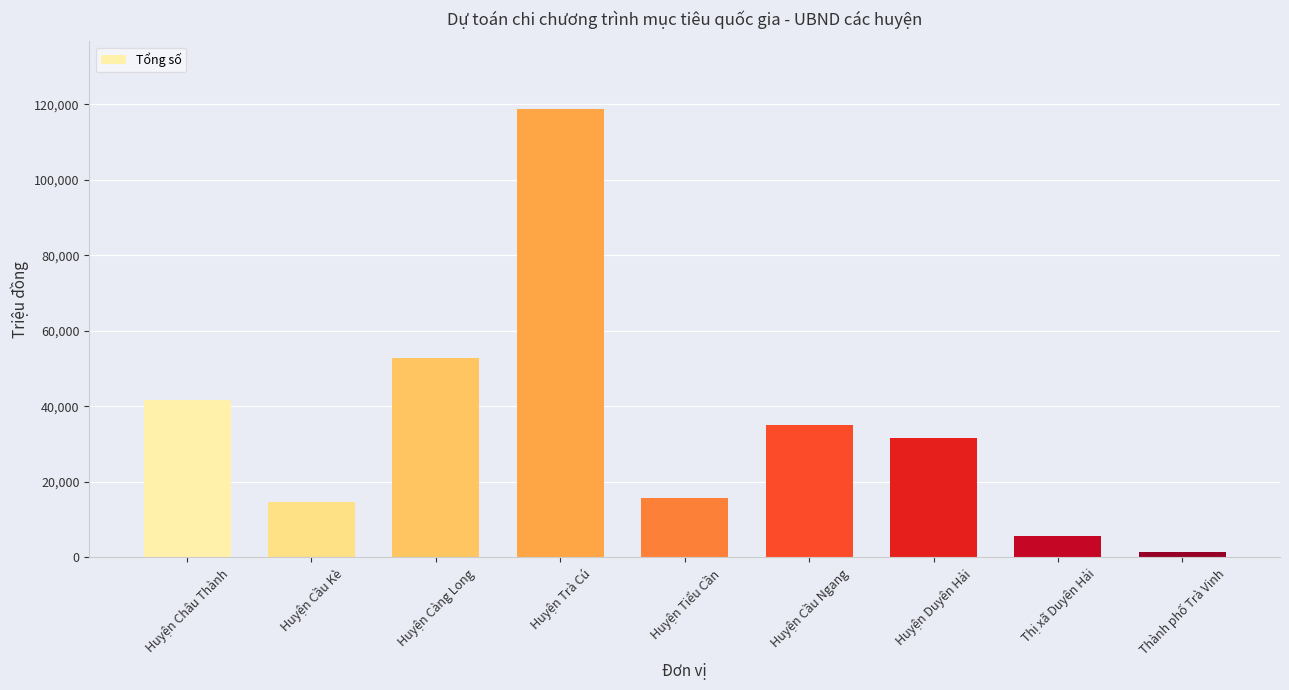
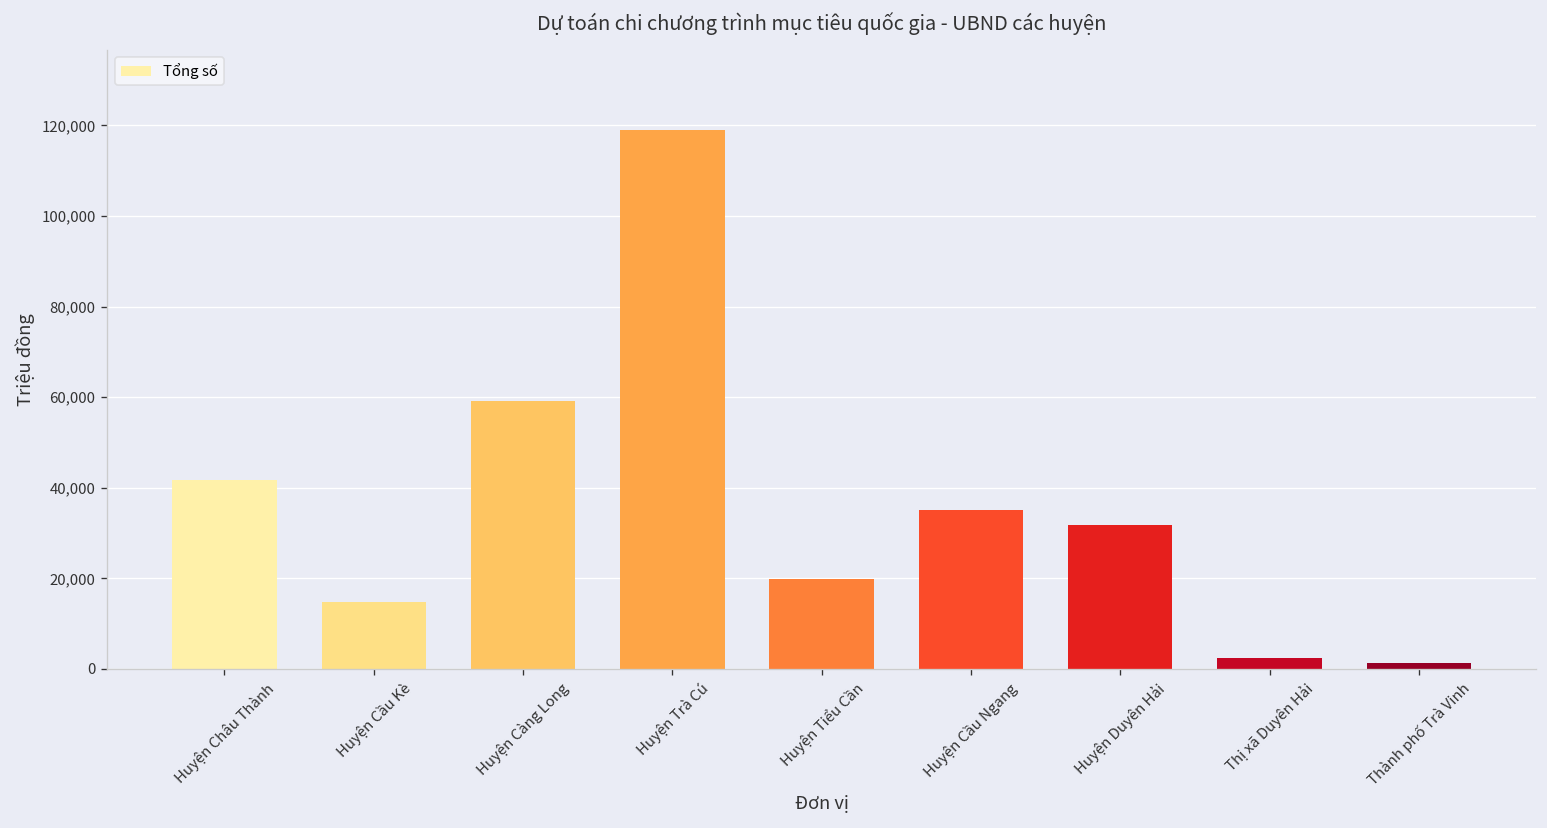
  {
    "Huyện Châu Thành": "42,000",
    "Huyện Cầu Kè": "15,000",
-   "Huyện Càng Long": "53,000",
+   "Huyện Càng Long": "59,000",
    "Huyện Trà Cú": "119,000",
-   "Huyện Tiểu Cần": "16,000",
+   "Huyện Tiểu Cần": "20,000",
    "Huyện Cầu Ngang": "35,000",
    "Huyện Duyên Hải": "32,000",
-   "Thị xã Duyên Hải": "6,000",
+   "Thị xã Duyên Hải": "2,000",
    "Thành phố Trà Vinh": "1,000"
  }
